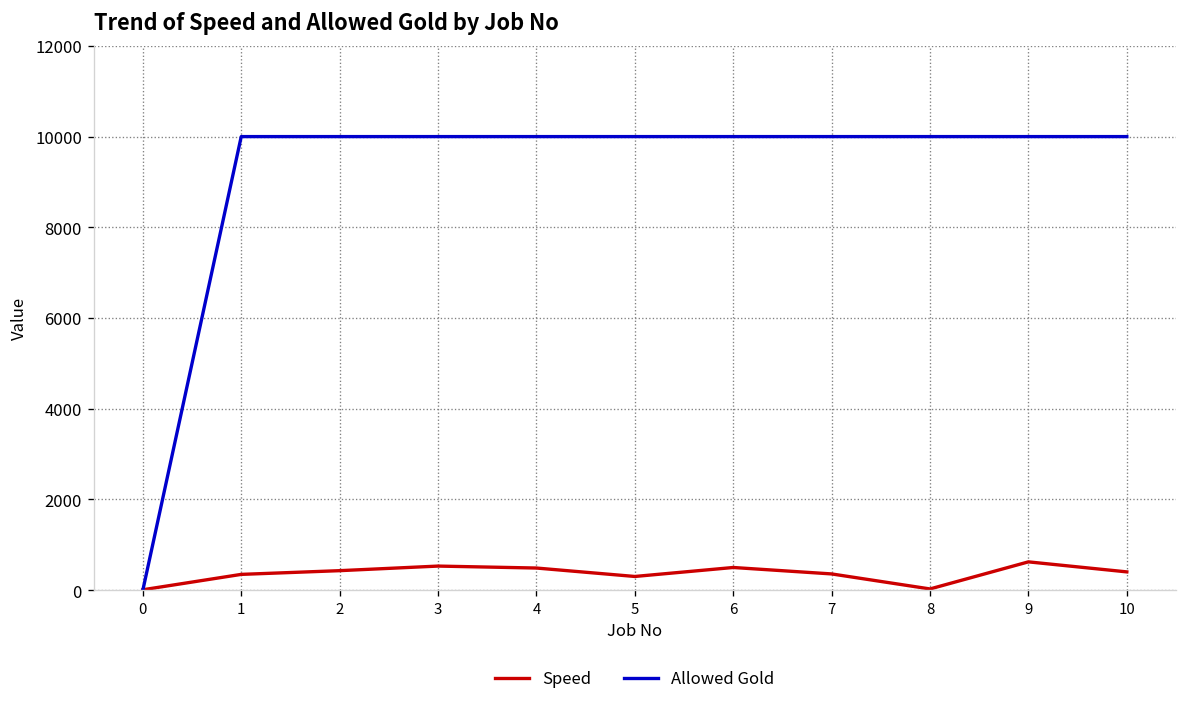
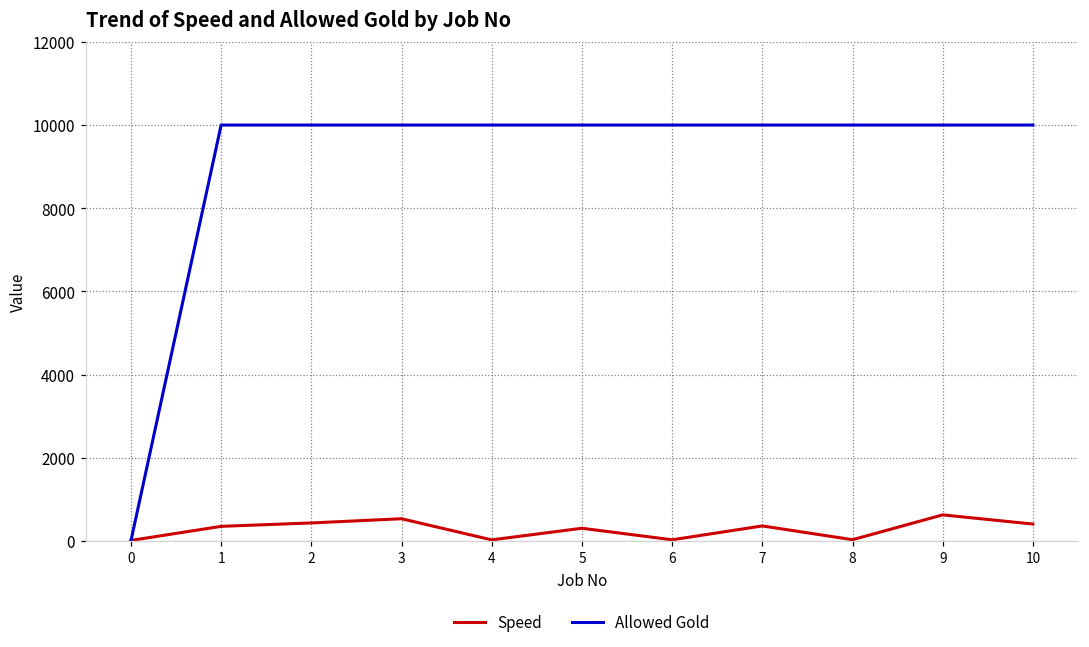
  {
    "Speed": {
      "1": 300,
      "2": 400,
      "3": 500,
-     "4": 500,
+     "4": 0,
      "5": 300,
-     "6": 500,
+     "6": 0,
      "7": 400,
      "8": 0,
      "9": 600,
      "10": 400
    },
    "Allowed Gold": {
      "1": 10000,
      "2": 10000,
      "3": 10000,
      "4": 10000,
      "5": 10000,
      "6": 10000,
      "7": 10000,
      "8": 10000,
      "9": 10000,
      "10": 10000
    }
  }
